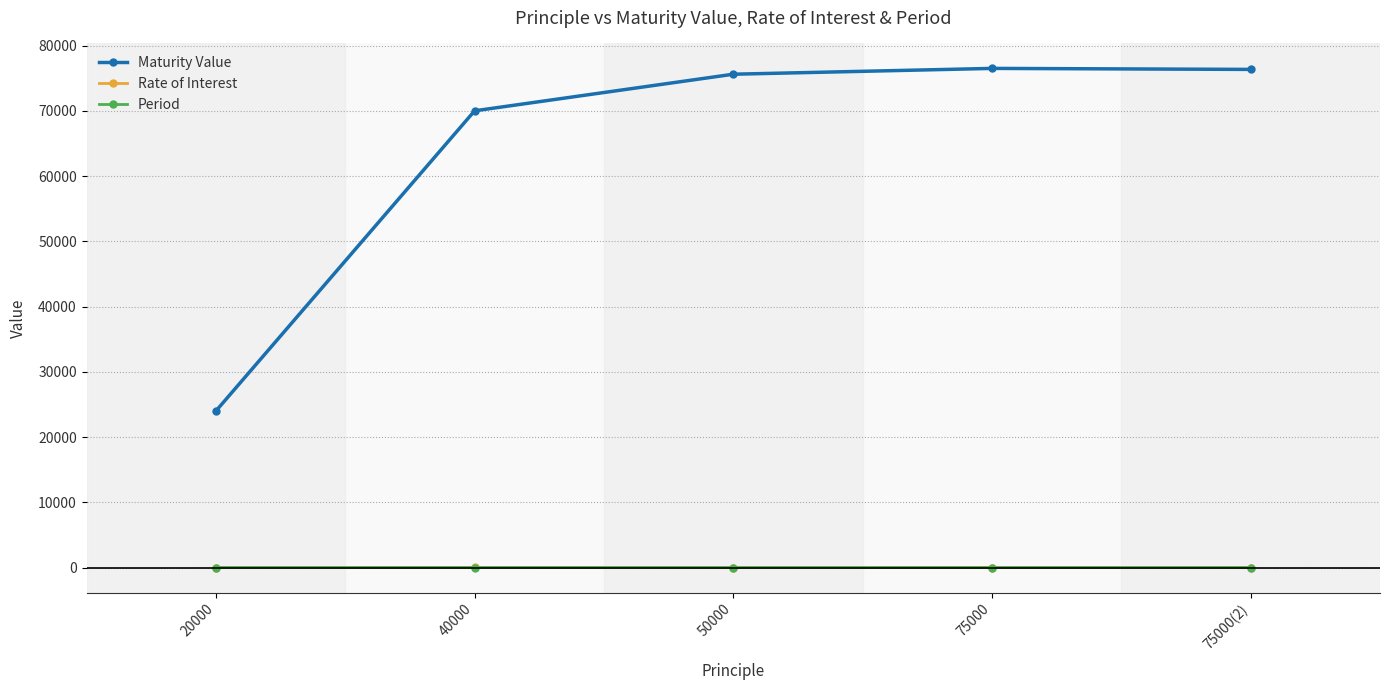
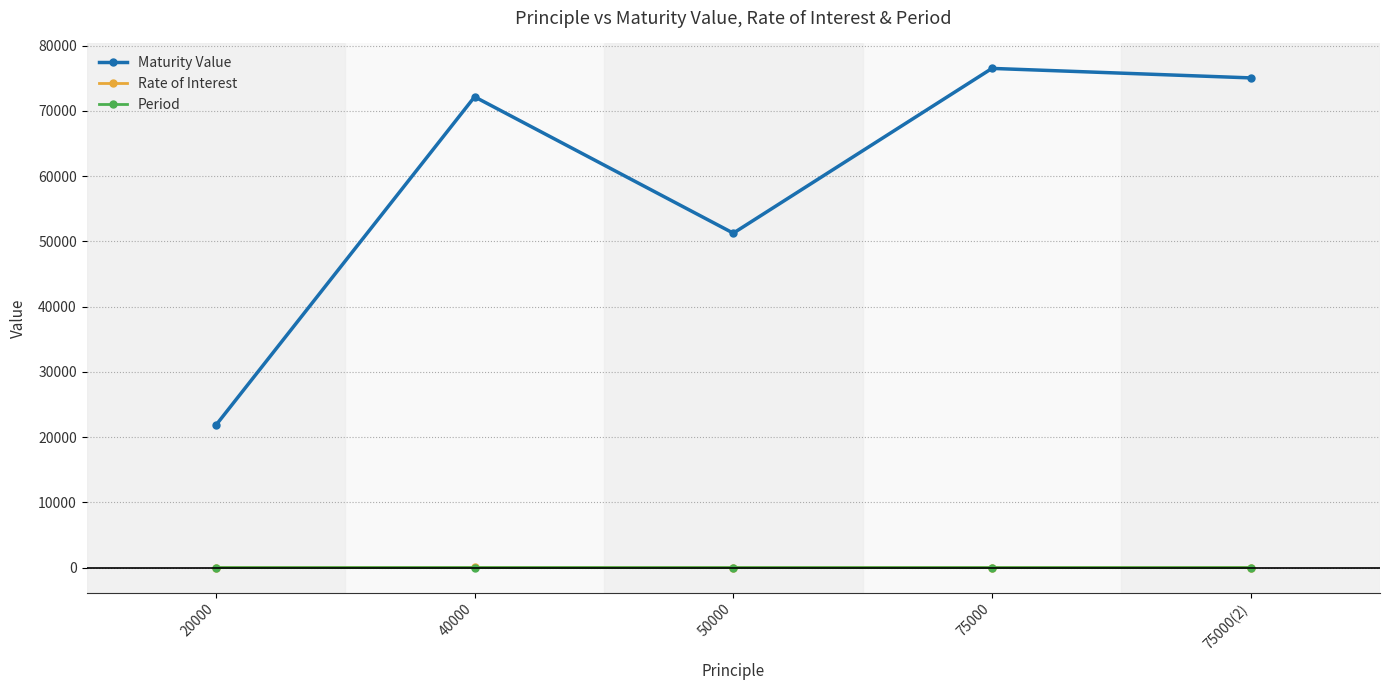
  {
    "Maturity Value": {
-     "20000": 24000,
-     "40000": 70000,
-     "50000": 76000,
+     "20000": 22000,
+     "40000": 72000,
+     "50000": 51000,
      "75000": 77000,
-     "75000(2)": 76000
+     "75000(2)": 75000
    },
    "Period": {
      "20000": 0,
      "40000": 0,
      "50000": 0,
      "75000": 0,
      "75000(2)": 0
    }
  }
